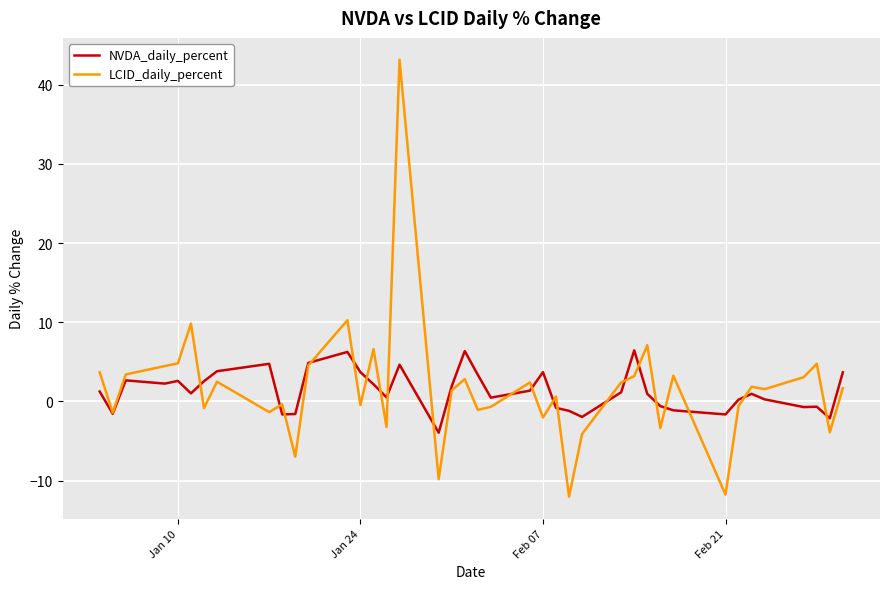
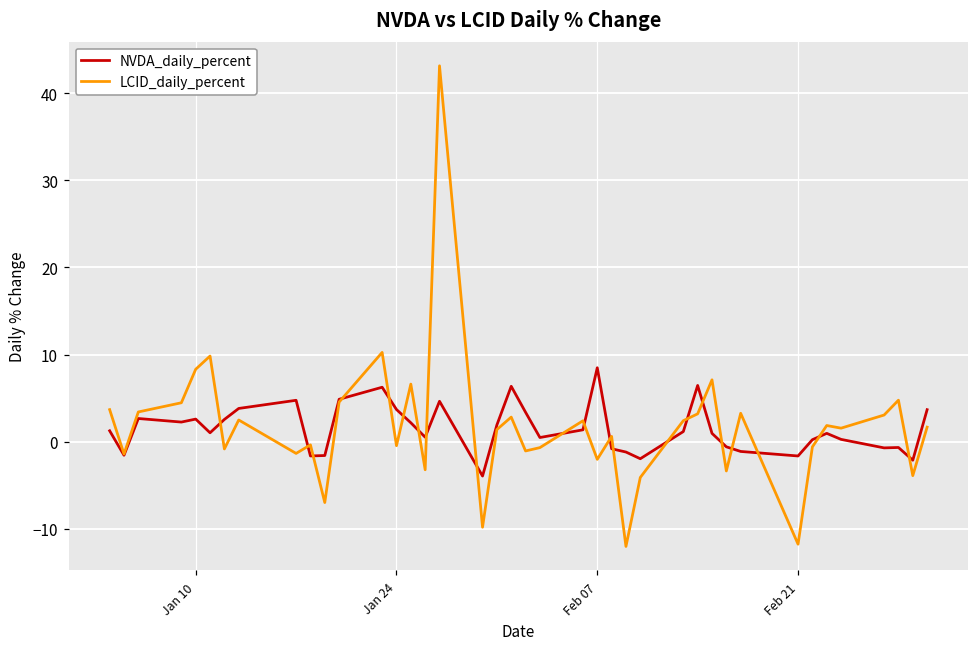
  {
    "NVDA_daily_percent": {
      "Jan 10": 3,
      "Jan 24": 4,
-     "Feb 07": 4,
+     "Feb 07": 8,
      "Feb 21": -2
    },
    "LCID_daily_percent": {
-     "Jan 10": 5,
+     "Jan 10": 8,
      "Jan 24": 0,
      "Feb 07": -2,
      "Feb 21": -12
    }
  }
